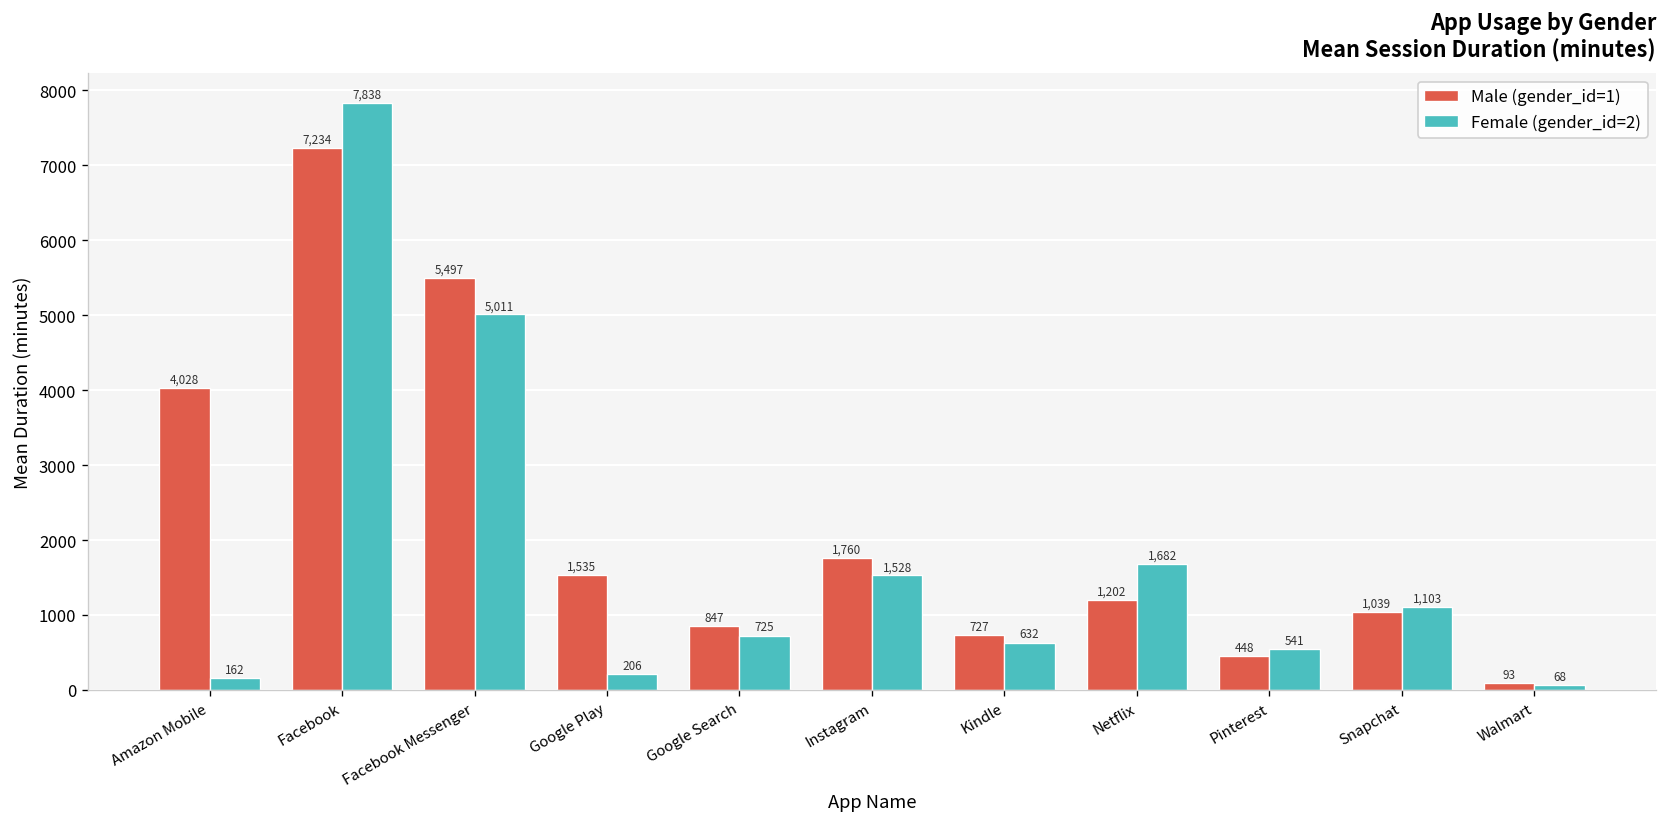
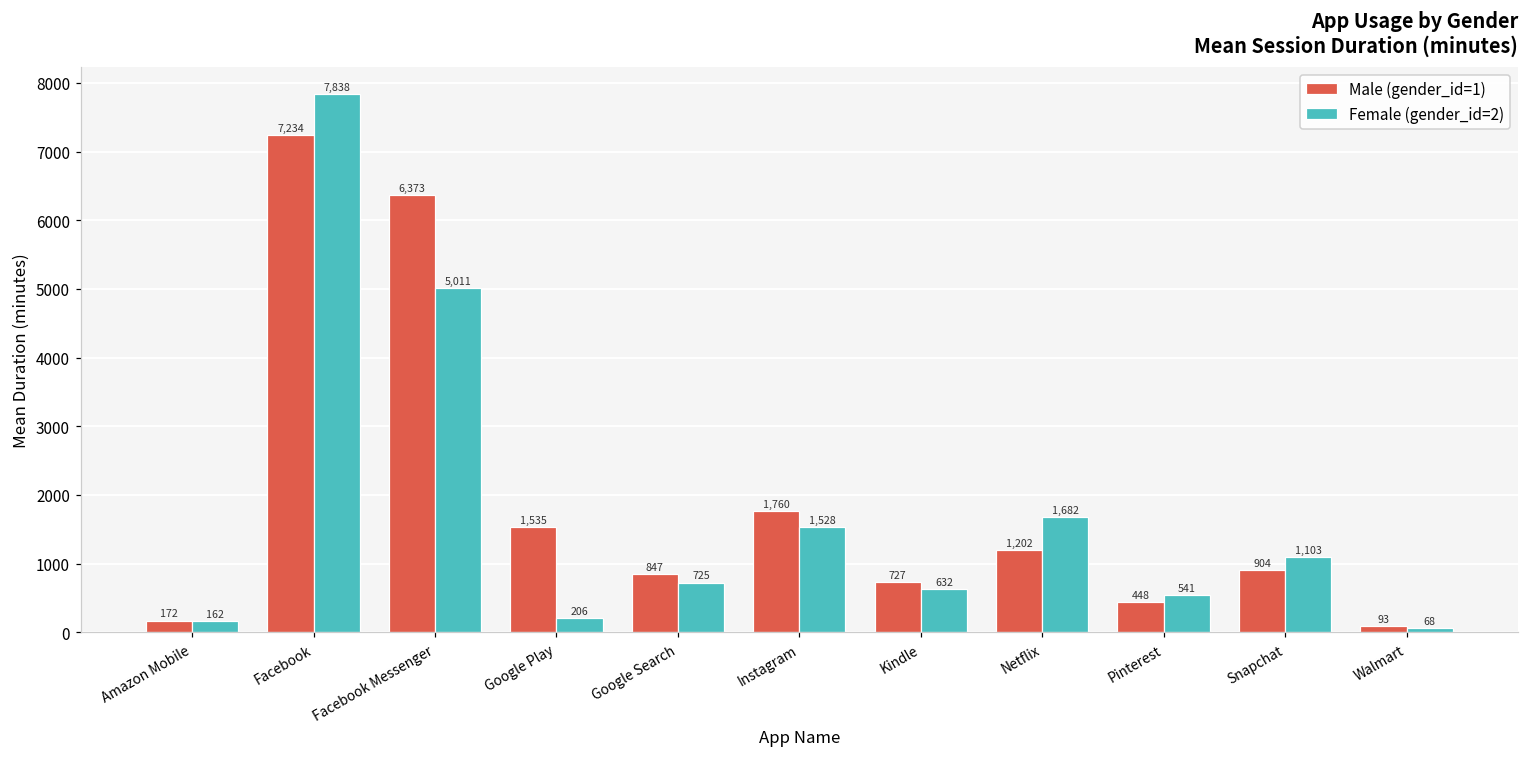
  {
    "Male (gender_id=1)": {
-     "Amazon Mobile": "4,028",
+     "Amazon Mobile": "172",
      "Facebook": "7,234",
-     "Facebook Messenger": "5,497",
+     "Facebook Messenger": "6,373",
      "Google Play": "1,535",
      "Google Search": "847",
      "Instagram": "1,760",
      "Kindle": "727",
      "Netflix": "1,202",
      "Pinterest": "448",
-     "Snapchat": "1,039",
+     "Snapchat": "904",
      "Walmart": "93"
    },
    "Female (gender_id=2)": {
      "Amazon Mobile": "162",
      "Facebook": "7,838",
      "Facebook Messenger": "5,011",
      "Google Play": "206",
      "Google Search": "725",
      "Instagram": "1,528",
      "Kindle": "632",
      "Netflix": "1,682",
      "Pinterest": "541",
      "Snapchat": "1,103",
      "Walmart": "68"
    }
  }
